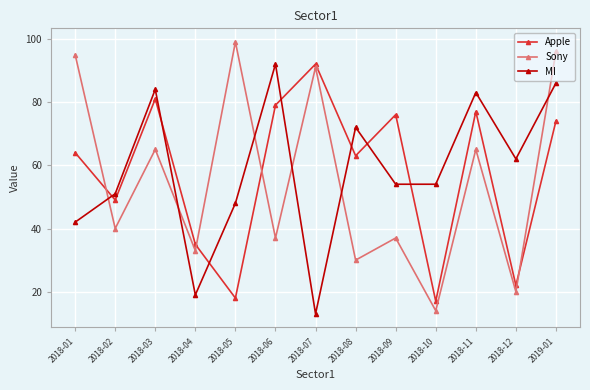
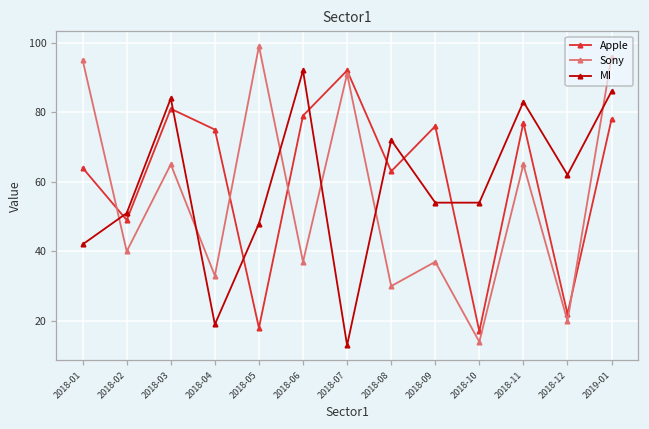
  {
    "Apple": {
      "2018-01": 64,
      "2018-02": 49,
      "2018-03": 81,
-     "2018-04": 35,
+     "2018-04": 75,
      "2018-05": 18,
      "2018-06": 79,
      "2018-07": 92,
      "2018-08": 63,
      "2018-09": 76,
      "2018-10": 17,
      "2018-11": 77,
      "2018-12": 22,
-     "2019-01": 74
+     "2019-01": 78
    },
    "Sony": {
      "2018-01": 95,
      "2018-02": 40,
      "2018-03": 65,
      "2018-04": 33,
      "2018-05": 99,
      "2018-06": 37,
      "2018-07": 91,
      "2018-08": 30,
      "2018-09": 37,
      "2018-10": 14,
      "2018-11": 65,
      "2018-12": 20
    },
    "MI": {
      "2018-01": 42,
      "2018-02": 51,
      "2018-03": 84,
      "2018-04": 19,
      "2018-05": 48,
      "2018-06": 92,
      "2018-07": 13,
      "2018-08": 72,
      "2018-09": 54,
      "2018-10": 54,
      "2018-11": 83,
      "2018-12": 62,
      "2019-01": 86
    }
  }
